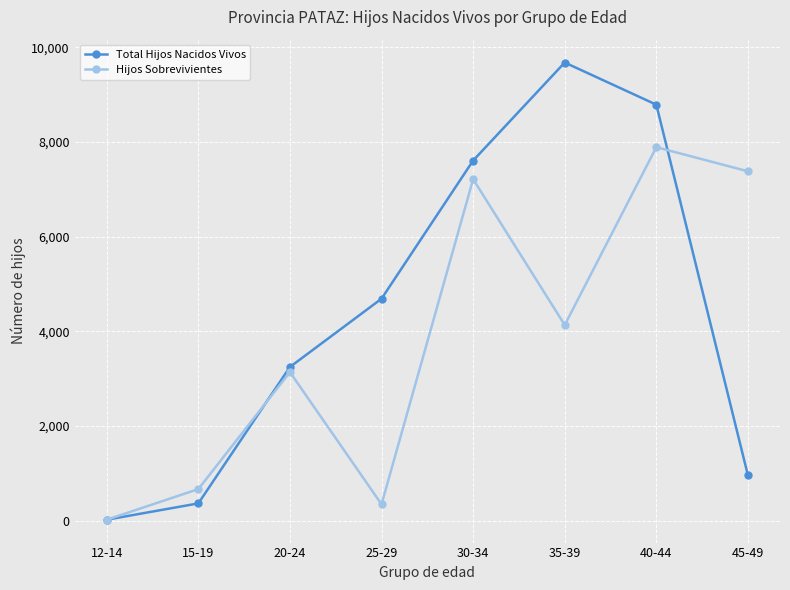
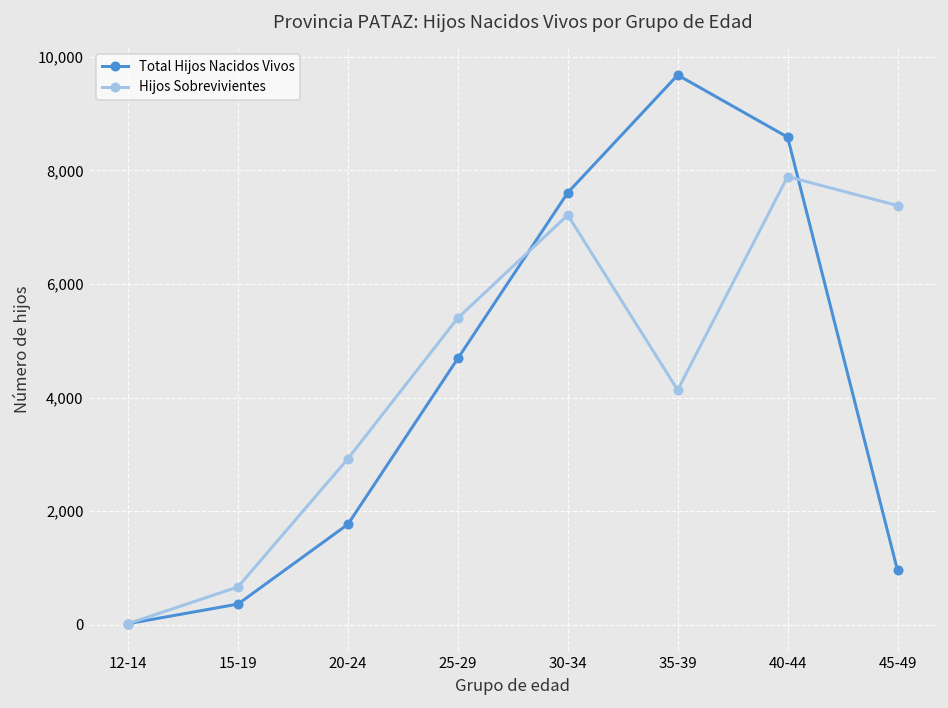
  {
    "Total Hijos Nacidos Vivos": {
      "15-19": "400",
-     "20-24": "3,200",
+     "20-24": "1,800",
      "25-29": "4,700",
      "30-34": "7,600",
      "35-39": "9,700",
-     "40-44": "8,800",
+     "40-44": "8,600",
      "45-49": "1,000"
    },
    "Hijos Sobrevivientes": {
      "15-19": "700",
-     "20-24": "3,100",
-     "25-29": "300",
+     "20-24": "2,900",
+     "25-29": "5,400",
      "30-34": "7,200",
      "35-39": "4,100",
      "40-44": "7,900",
      "45-49": "7,400"
    }
  }
